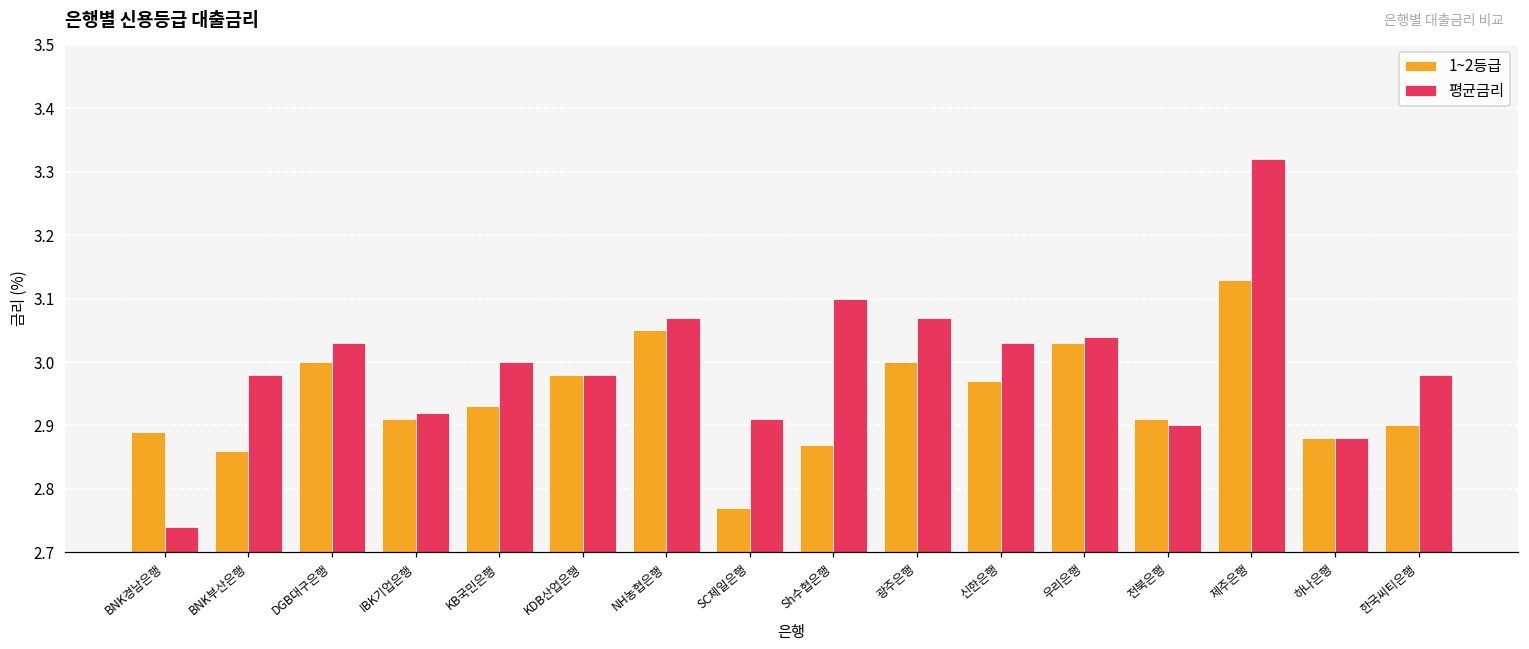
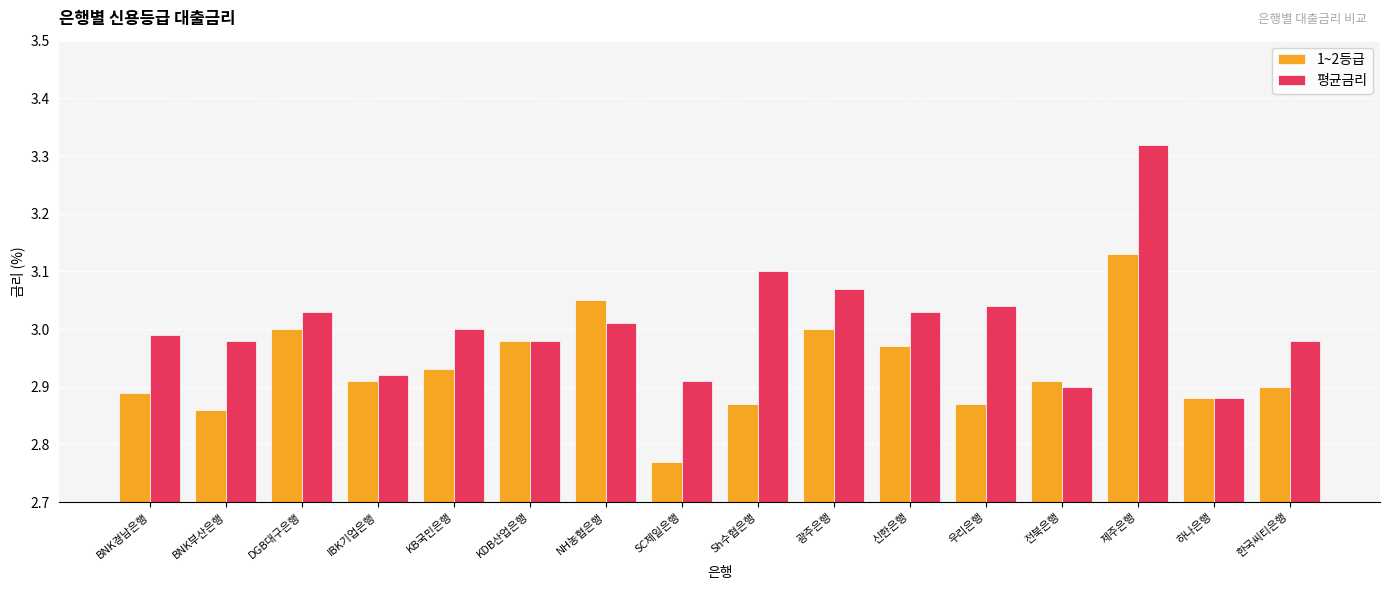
  {
    "1~2등급": {
      "BNK경남은행": 2.89,
      "BNK부산은행": 2.86,
      "DGB대구은행": 3.00,
      "IBK기업은행": 2.91,
      "KB국민은행": 2.93,
      "KDB산업은행": 2.98,
      "NH농협은행": 3.05,
      "SC제일은행": 2.77,
      "Sh수협은행": 2.87,
      "광주은행": 3.00,
      "신한은행": 2.97,
-     "우리은행": 3.03,
+     "우리은행": 2.87,
      "전북은행": 2.91,
      "제주은행": 3.13,
      "하나은행": 2.88,
      "한국씨티은행": 2.90
    },
    "평균금리": {
-     "BNK경남은행": 2.74,
+     "BNK경남은행": 2.99,
      "BNK부산은행": 2.98,
      "DGB대구은행": 3.03,
      "IBK기업은행": 2.92,
      "KB국민은행": 3.00,
      "KDB산업은행": 2.98,
-     "NH농협은행": 3.07,
+     "NH농협은행": 3.01,
      "SC제일은행": 2.91,
      "Sh수협은행": 3.10,
      "광주은행": 3.07,
      "신한은행": 3.03,
      "우리은행": 3.04,
      "전북은행": 2.90,
      "제주은행": 3.32,
      "하나은행": 2.88,
      "한국씨티은행": 2.98
    }
  }
